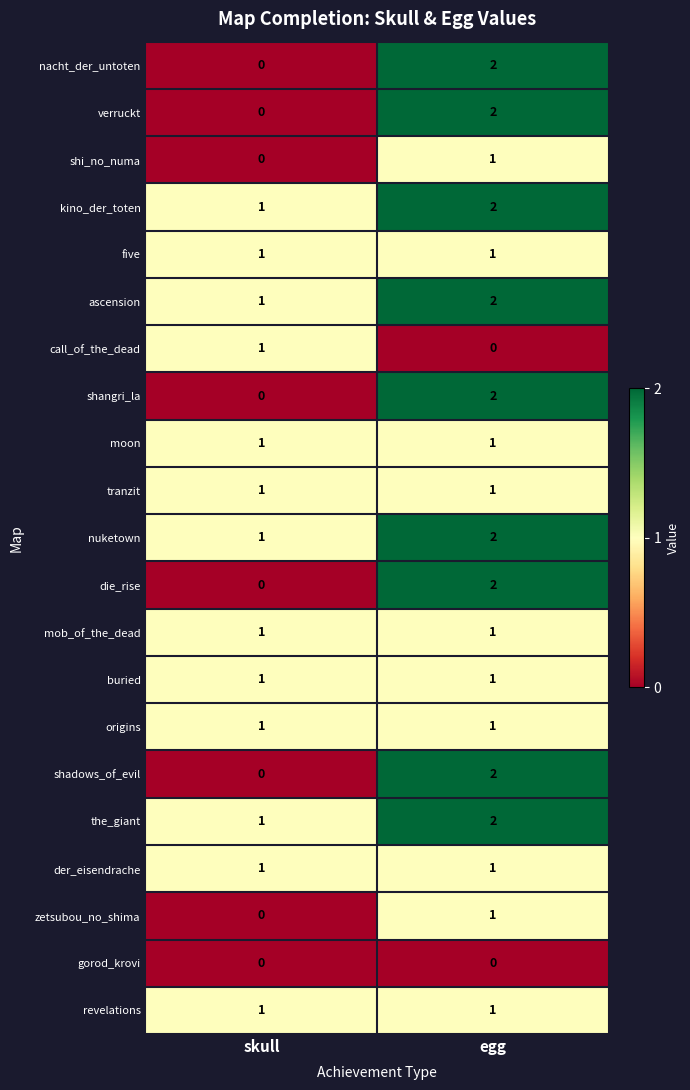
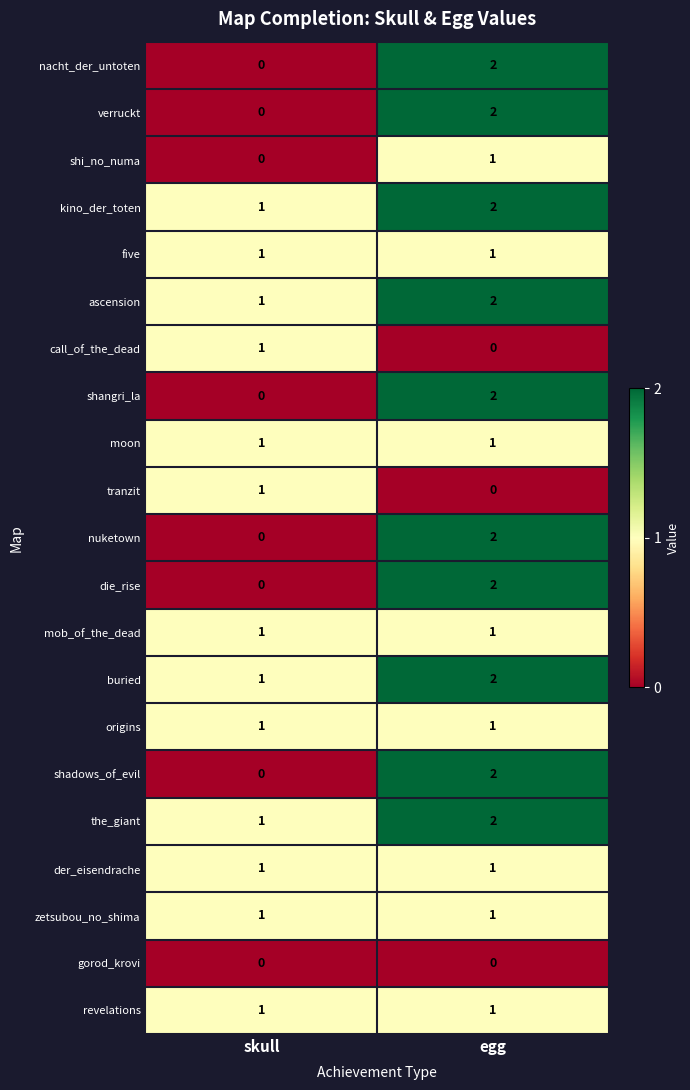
  {
    "nacht_der_untoten": {
      "skull": 0,
      "egg": 2
    },
    "verruckt": {
      "skull": 0,
      "egg": 2
    },
    "shi_no_numa": {
      "skull": 0,
      "egg": 1
    },
    "kino_der_toten": {
      "skull": 1,
      "egg": 2
    },
    "five": {
      "skull": 1,
      "egg": 1
    },
    "ascension": {
      "skull": 1,
      "egg": 2
    },
    "call_of_the_dead": {
      "skull": 1,
      "egg": 0
    },
    "shangri_la": {
      "skull": 0,
      "egg": 2
    },
    "moon": {
      "skull": 1,
      "egg": 1
    },
    "tranzit": {
      "skull": 1,
-     "egg": 1
+     "egg": 0
    },
    "nuketown": {
-     "skull": 1,
+     "skull": 0,
      "egg": 2
    },
    "die_rise": {
      "skull": 0,
      "egg": 2
    },
    "mob_of_the_dead": {
      "skull": 1,
      "egg": 1
    },
    "buried": {
      "skull": 1,
-     "egg": 1
+     "egg": 2
    },
    "origins": {
      "skull": 1,
      "egg": 1
    },
    "shadows_of_evil": {
      "skull": 0,
      "egg": 2
    },
    "the_giant": {
      "skull": 1,
      "egg": 2
    },
    "der_eisendrache": {
      "skull": 1,
      "egg": 1
    },
    "zetsubou_no_shima": {
-     "skull": 0,
+     "skull": 1,
      "egg": 1
    },
    "gorod_krovi": {
      "skull": 0,
      "egg": 0
    },
    "revelations": {
      "skull": 1,
      "egg": 1
    }
  }
